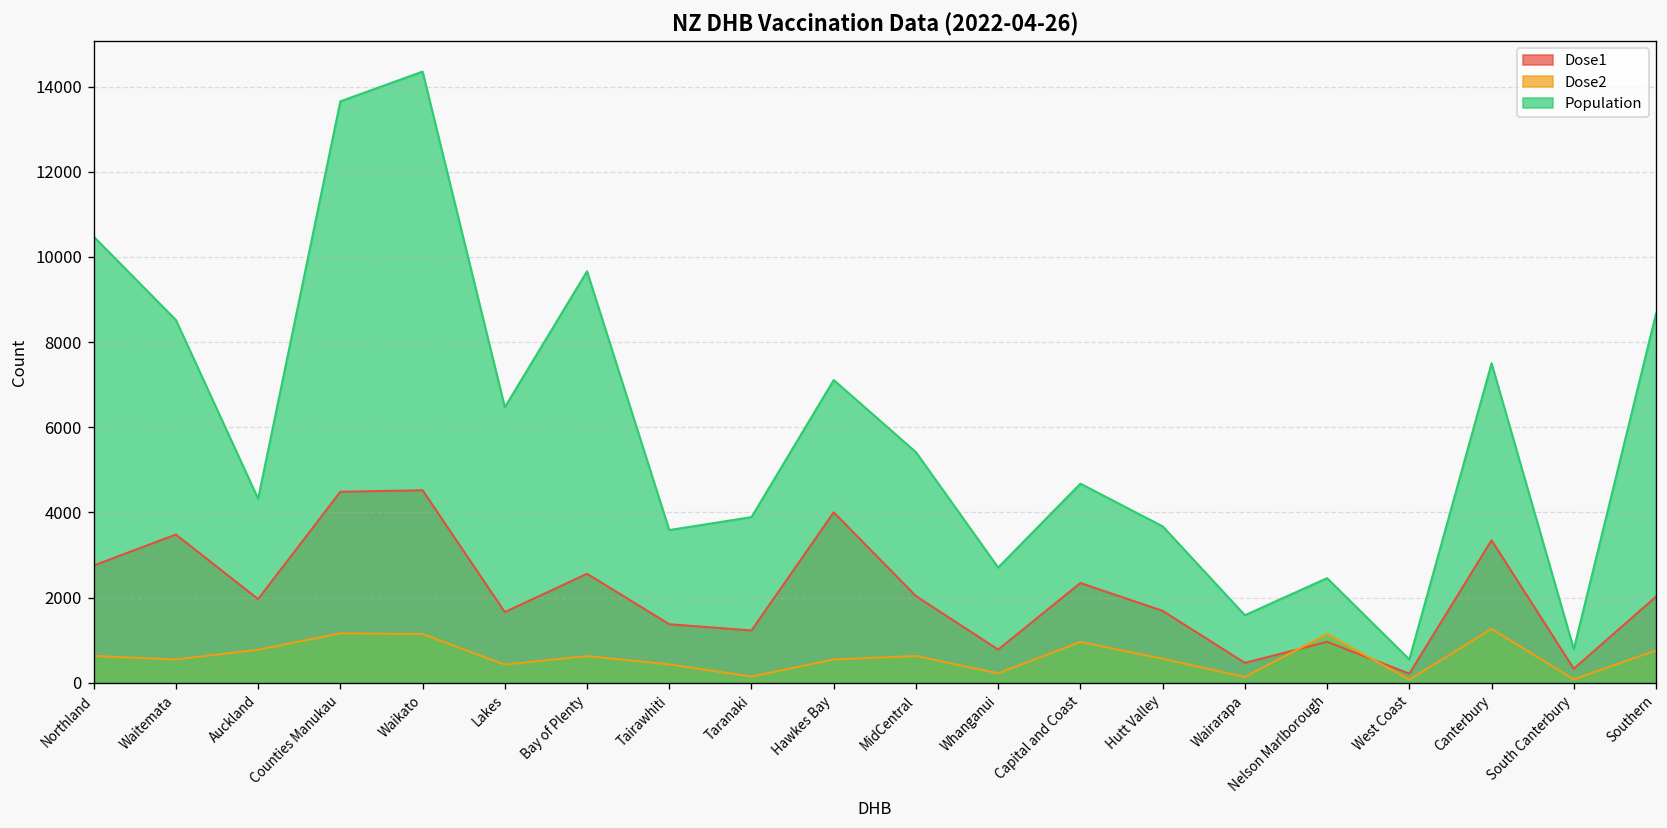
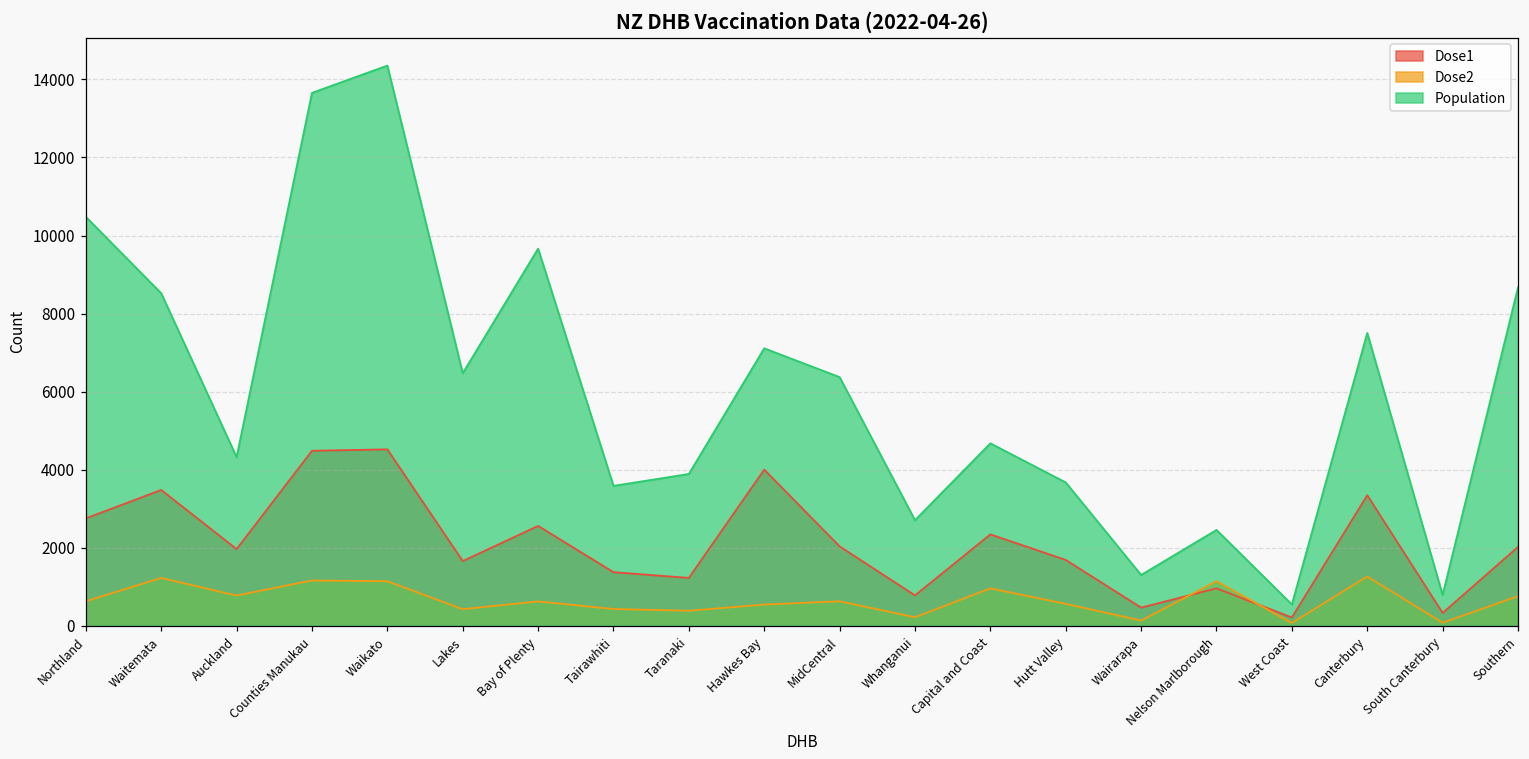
  {
    "Dose1": {
      "Northland": 2800,
      "Waitemata": 3500,
      "Auckland": 2000,
      "Counties Manukau": 4500,
      "Waikato": 4500,
      "Lakes": 1700,
      "Bay of Plenty": 2600,
      "Tairawhiti": 1400,
      "Taranaki": 1200,
      "Hawkes Bay": 4000,
      "MidCentral": 2000,
      "Whanganui": 800,
      "Capital and Coast": 2300,
      "Hutt Valley": 1700,
      "Wairarapa": 500,
      "Nelson Marlborough": 1000,
      "West Coast": 200,
      "Canterbury": 3300,
      "South Canterbury": 300,
      "Southern": 2000
    },
    "Dose2": {
      "Northland": 600,
-     "Waitemata": 500,
+     "Waitemata": 1200,
      "Auckland": 800,
      "Counties Manukau": 1200,
      "Waikato": 1100,
      "Lakes": 400,
      "Bay of Plenty": 600,
      "Tairawhiti": 400,
-     "Taranaki": 100,
+     "Taranaki": 400,
      "Hawkes Bay": 500,
      "MidCentral": 600,
      "Whanganui": 200,
      "Capital and Coast": 1000,
      "Hutt Valley": 600,
      "Wairarapa": 100,
      "Nelson Marlborough": 1100,
      "West Coast": 100,
      "Canterbury": 1300,
      "South Canterbury": 100,
      "Southern": 800
    },
    "Population": {
      "Northland": 10500,
      "Waitemata": 8500,
      "Auckland": 4300,
      "Counties Manukau": 13700,
      "Waikato": 14400,
      "Lakes": 6500,
      "Bay of Plenty": 9700,
      "Tairawhiti": 3600,
      "Taranaki": 3900,
      "Hawkes Bay": 7100,
-     "MidCentral": 5400,
+     "MidCentral": 6400,
      "Whanganui": 2700,
      "Capital and Coast": 4700,
      "Hutt Valley": 3700,
-     "Wairarapa": 1600,
+     "Wairarapa": 1300,
      "Nelson Marlborough": 2500,
      "West Coast": 500,
      "Canterbury": 7500,
      "South Canterbury": 800,
      "Southern": 8700
    }
  }
